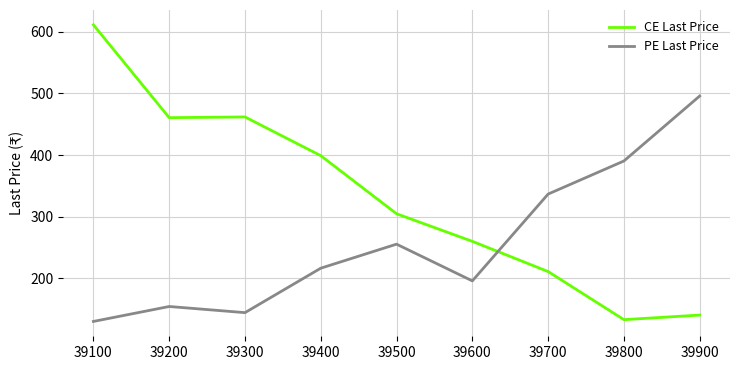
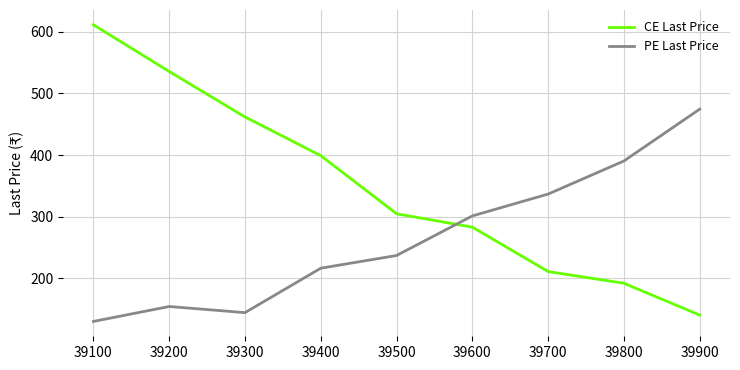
  {
    "CE Last Price": {
      "39100": 610,
-     "39200": 460,
+     "39200": 540,
      "39300": 460,
      "39400": 400,
      "39500": 300,
-     "39600": 260,
+     "39600": 280,
      "39700": 210,
-     "39800": 130,
+     "39800": 190,
      "39900": 140
    },
    "PE Last Price": {
      "39100": 130,
      "39200": 150,
      "39300": 140,
      "39400": 220,
-     "39500": 260,
-     "39600": 200,
+     "39500": 240,
+     "39600": 300,
      "39700": 340,
      "39800": 390,
-     "39900": 500
+     "39900": 470
    }
  }
